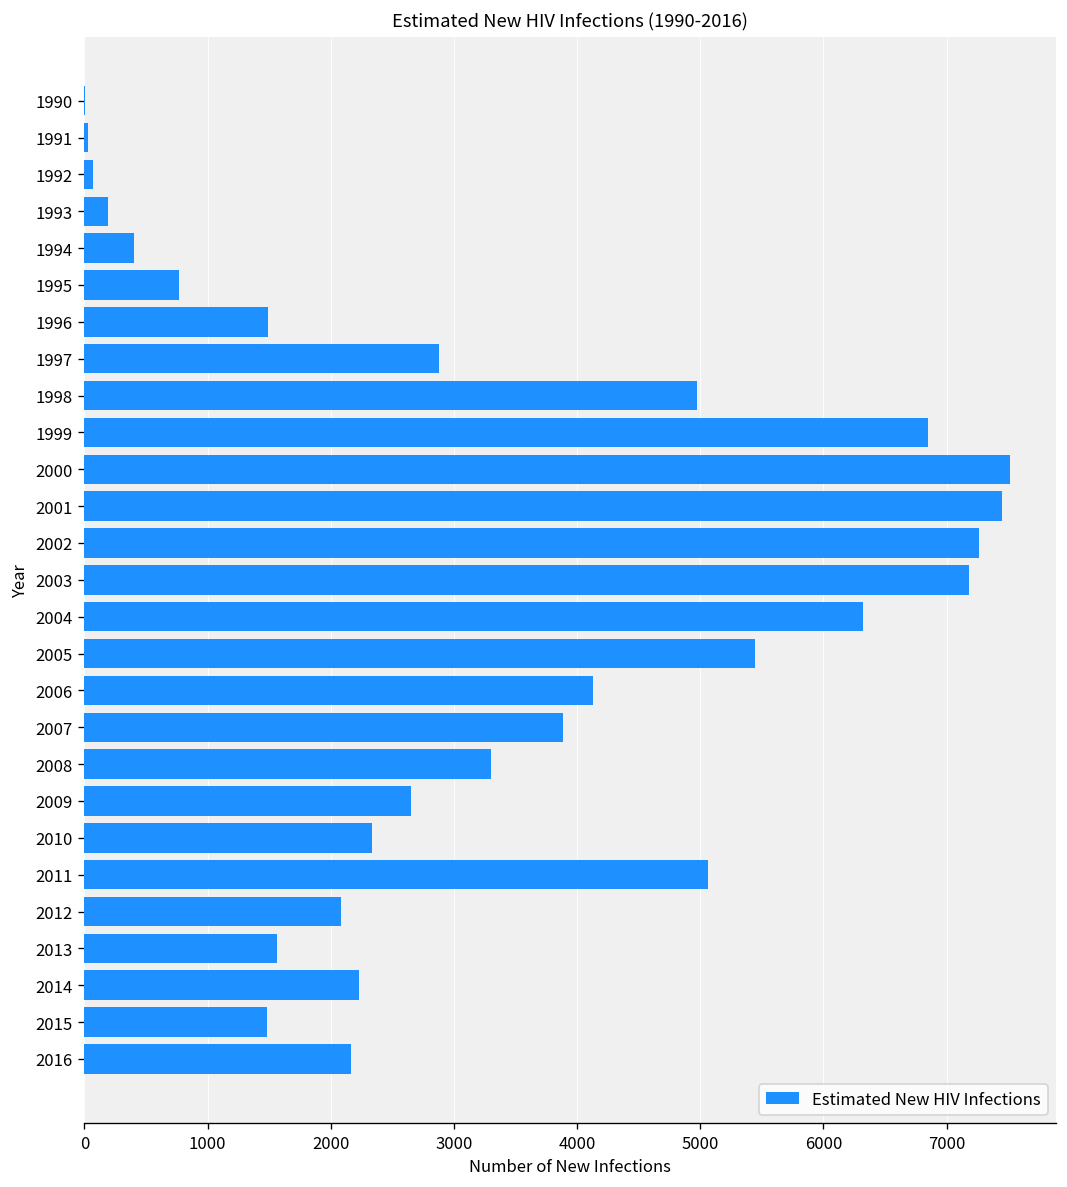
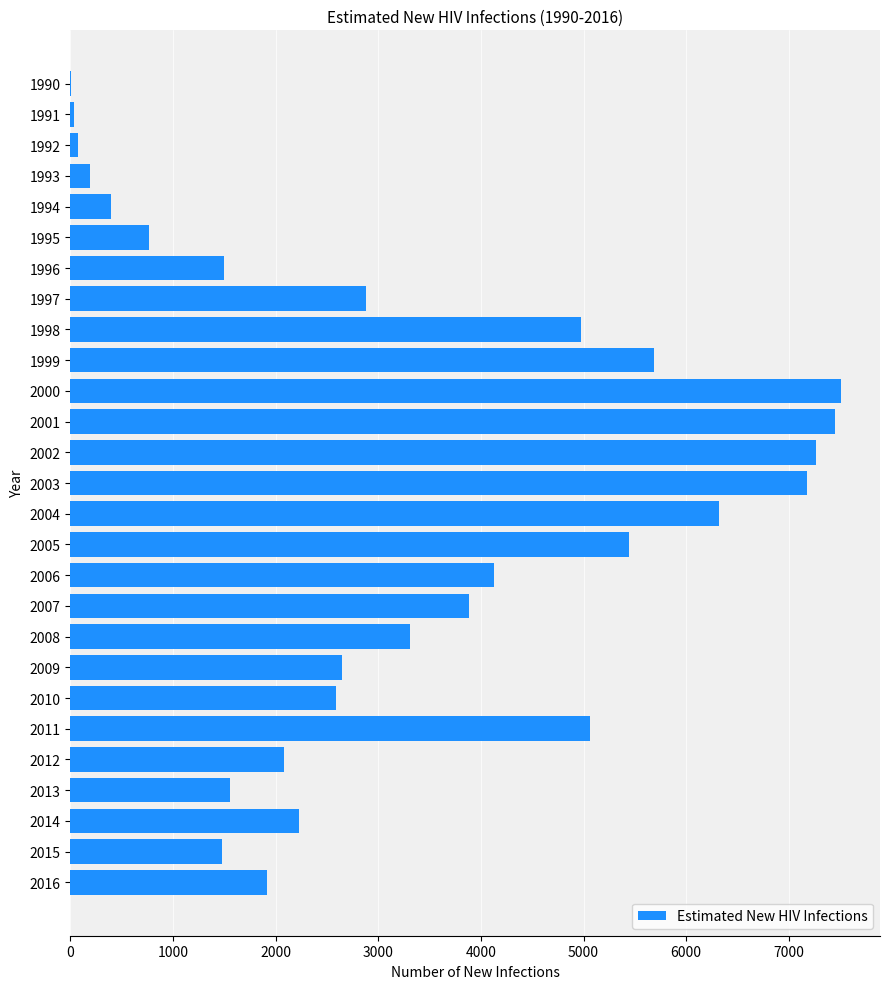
  {
    "1991": 30,
    "1992": 70,
    "1993": 200,
    "1994": 400,
    "1995": 770,
    "1996": 1490,
    "1997": 2880,
    "1998": 4980,
-   "1999": 6850,
+   "1999": 5690,
    "2000": 7510,
    "2001": 7450,
    "2002": 7260,
    "2003": 7180,
    "2004": 6320,
    "2005": 5450,
    "2006": 4130,
    "2007": 3890,
    "2008": 3310,
    "2009": 2650,
-   "2010": 2340,
+   "2010": 2590,
    "2011": 5060,
    "2012": 2090,
    "2013": 1560,
    "2014": 2230,
    "2015": 1480,
-   "2016": 2160
+   "2016": 1920
  }
